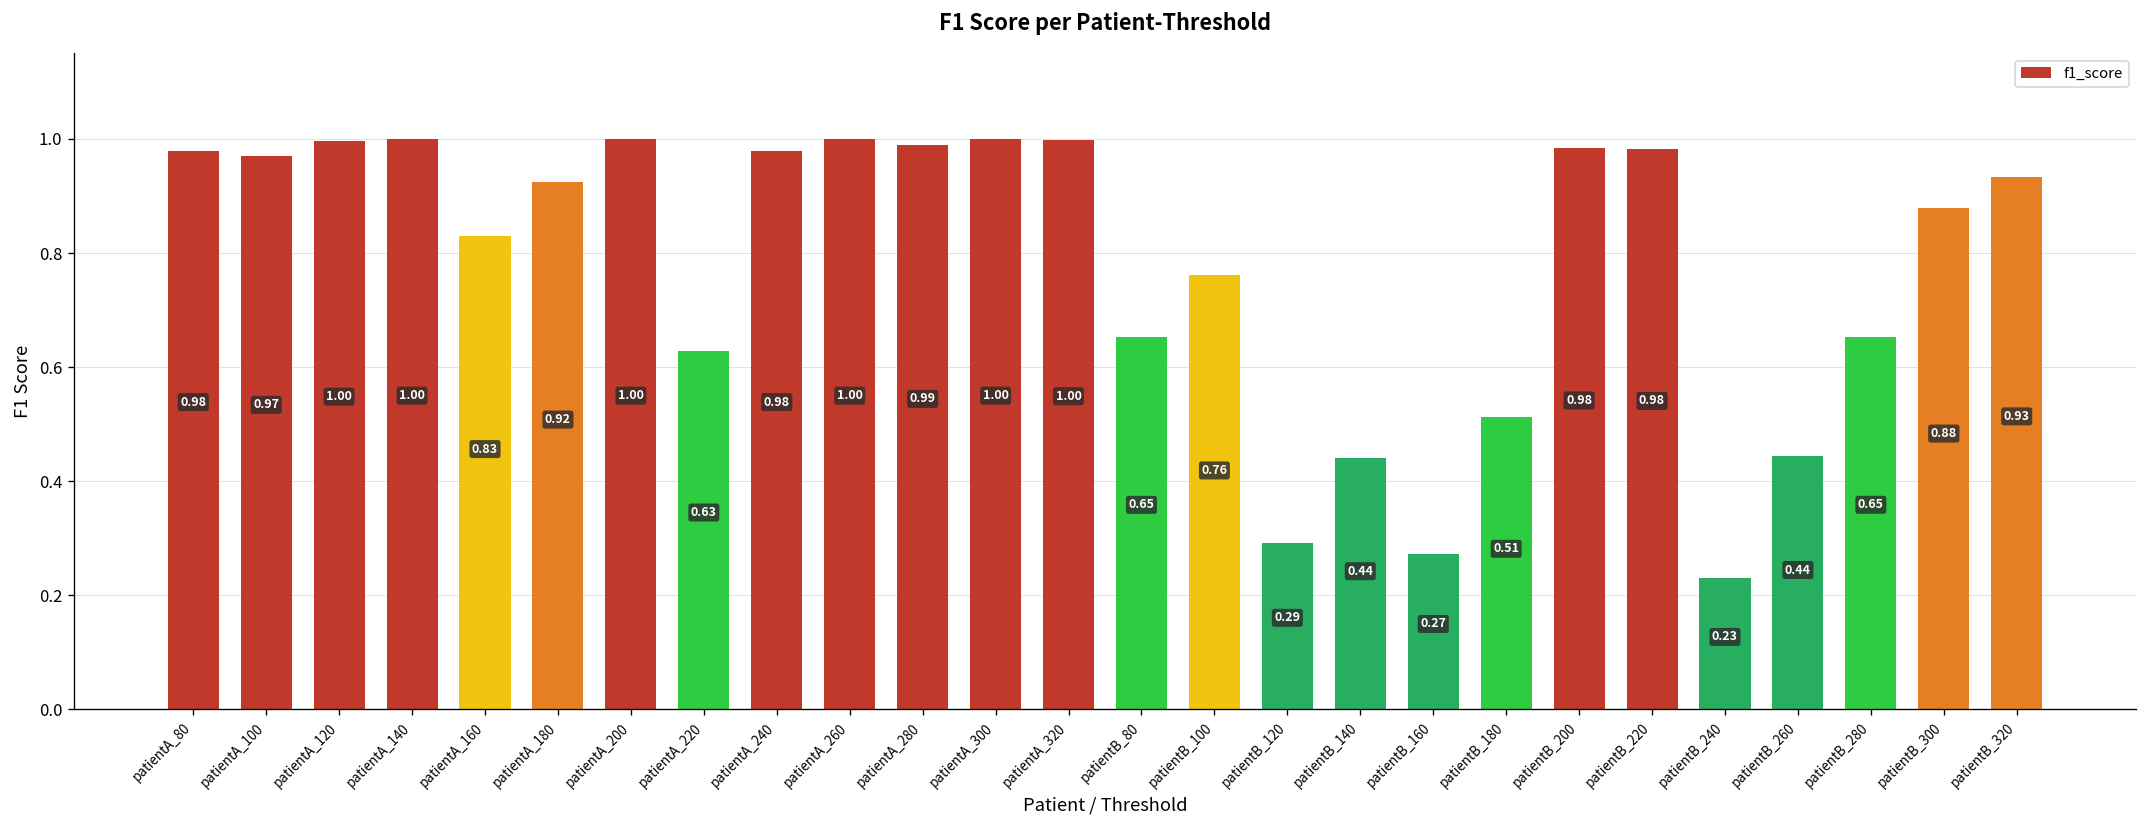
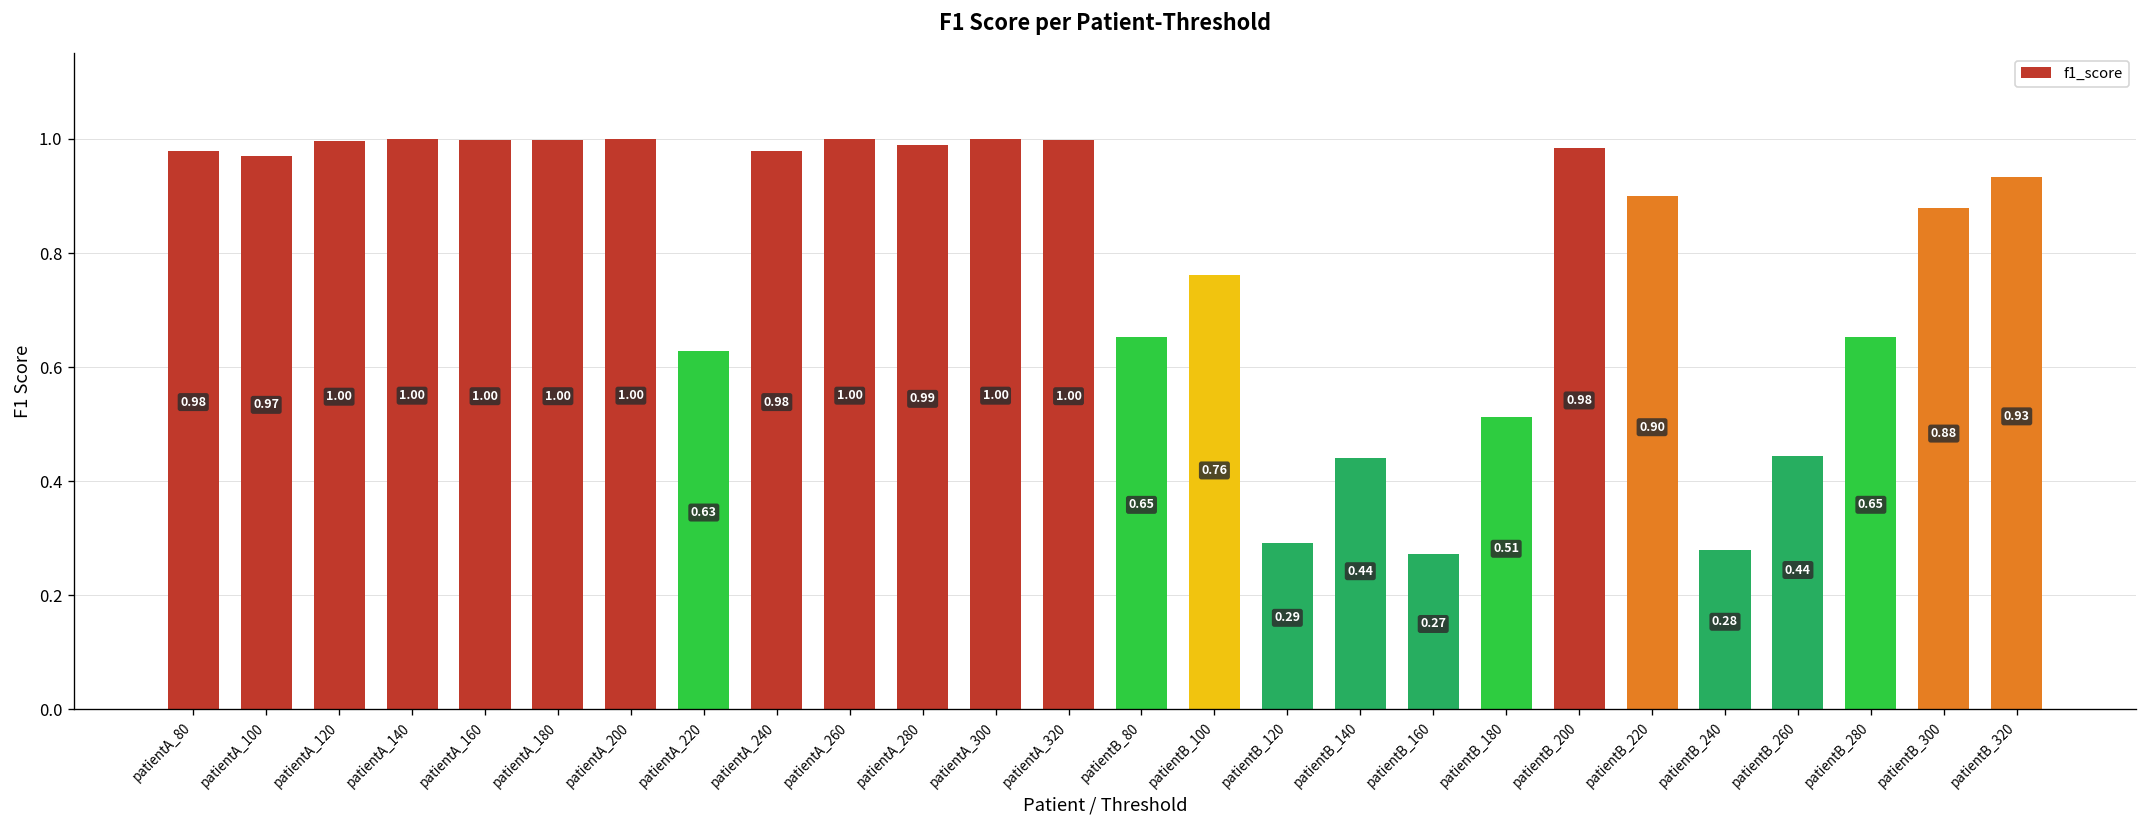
  {
-   "patientA_160": 0.83,
-   "patientA_180": 0.92,
-   "patientB_220": 0.98,
-   "patientB_240": 0.23
+   "patientA_160": 1.00,
+   "patientA_180": 1.00,
+   "patientB_220": 0.90,
+   "patientB_240": 0.28
  }
